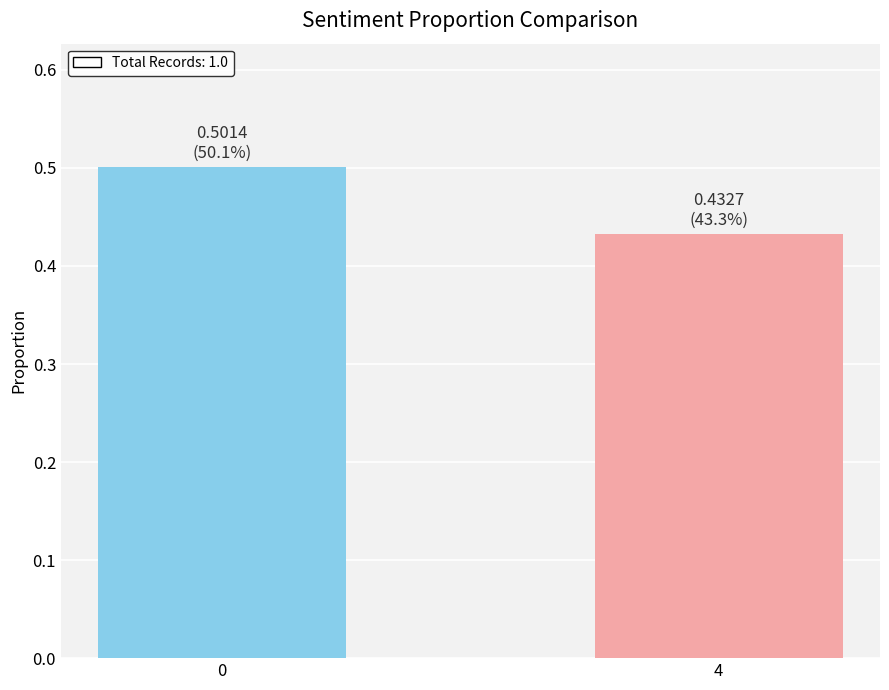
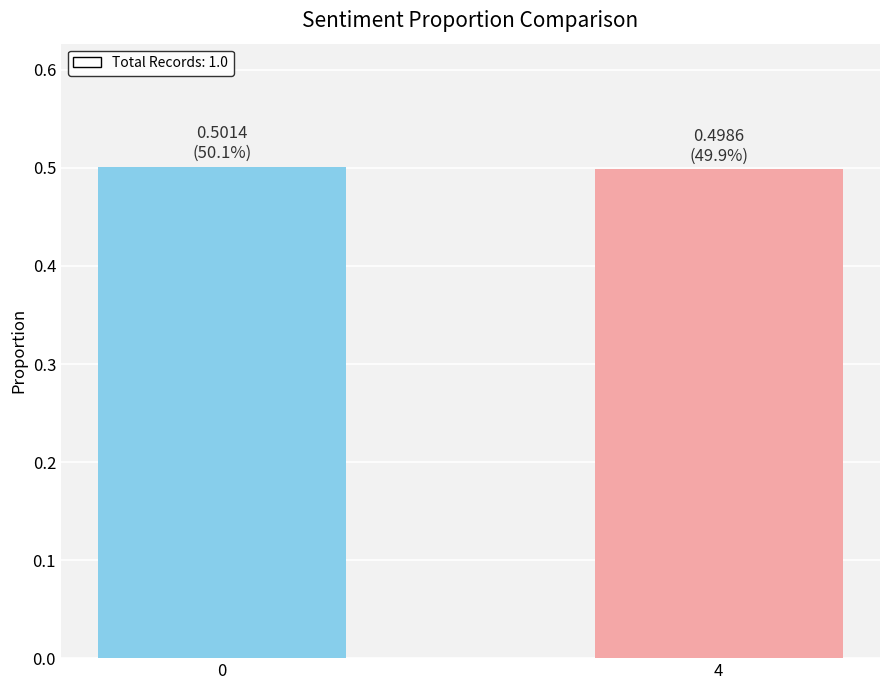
  {
    "0": "0.5014",
-   "4": "0.4327 (43.3%)"
+   "4": "0.4986 (49.9%)"
  }
